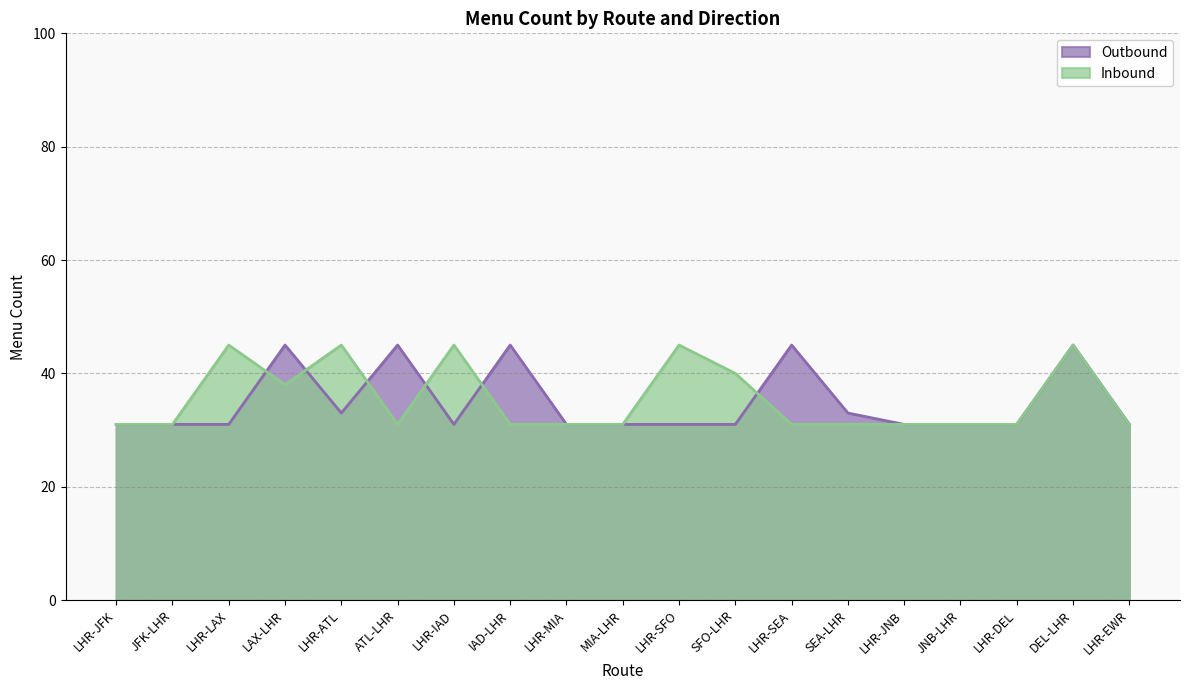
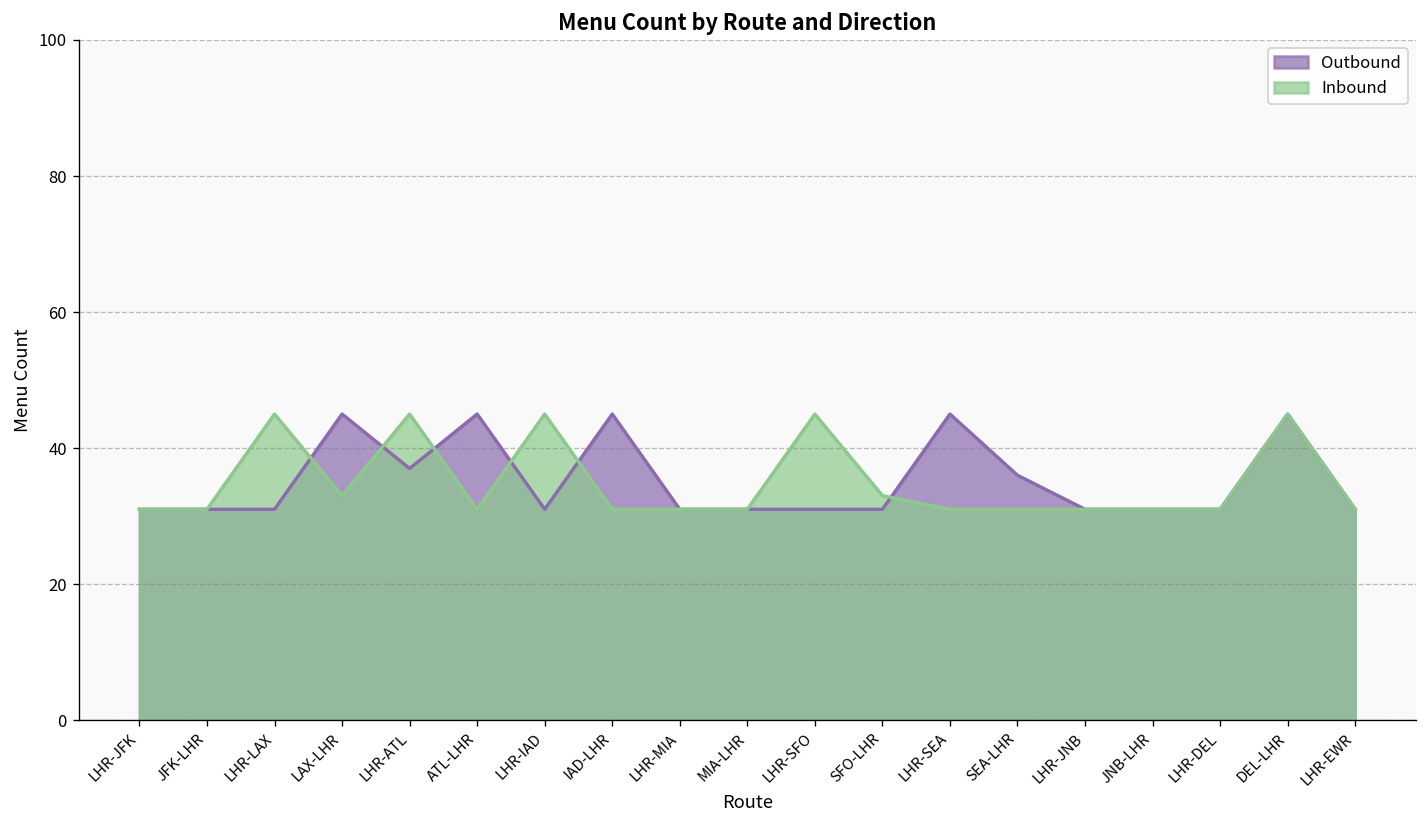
  {
    "Outbound": {
      "LHR-LAX": 31,
      "LAX-LHR": 45,
-     "LHR-ATL": 33,
+     "LHR-ATL": 37,
      "ATL-LHR": 45,
      "LHR-IAD": 31,
      "IAD-LHR": 45,
      "LHR-SFO": 31,
      "SFO-LHR": 31,
      "LHR-SEA": 45,
-     "SEA-LHR": 33
+     "SEA-LHR": 36
    },
    "Inbound": {
      "LHR-LAX": 45,
-     "LAX-LHR": 38,
+     "LAX-LHR": 33,
      "LHR-ATL": 45,
      "ATL-LHR": 31,
      "LHR-IAD": 45,
      "IAD-LHR": 31,
      "LHR-SFO": 45,
-     "SFO-LHR": 40,
+     "SFO-LHR": 33,
      "LHR-SEA": 31,
      "SEA-LHR": 31
    }
  }
